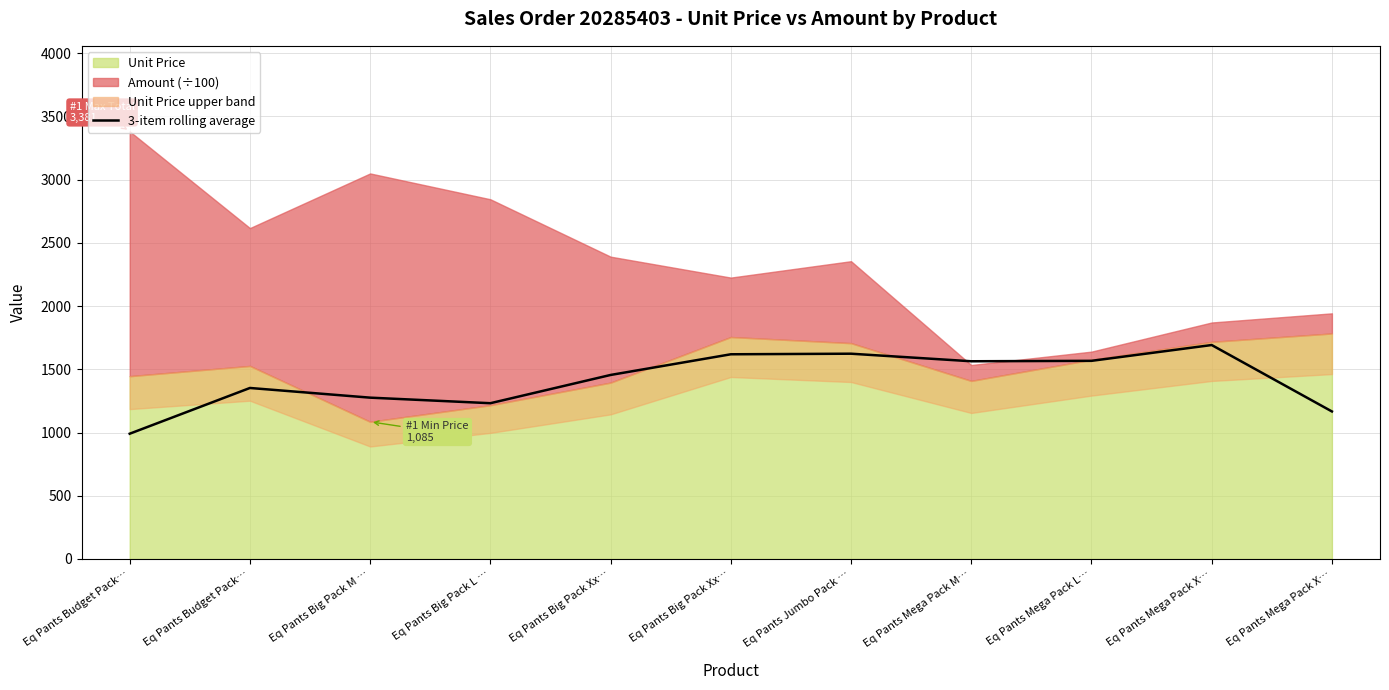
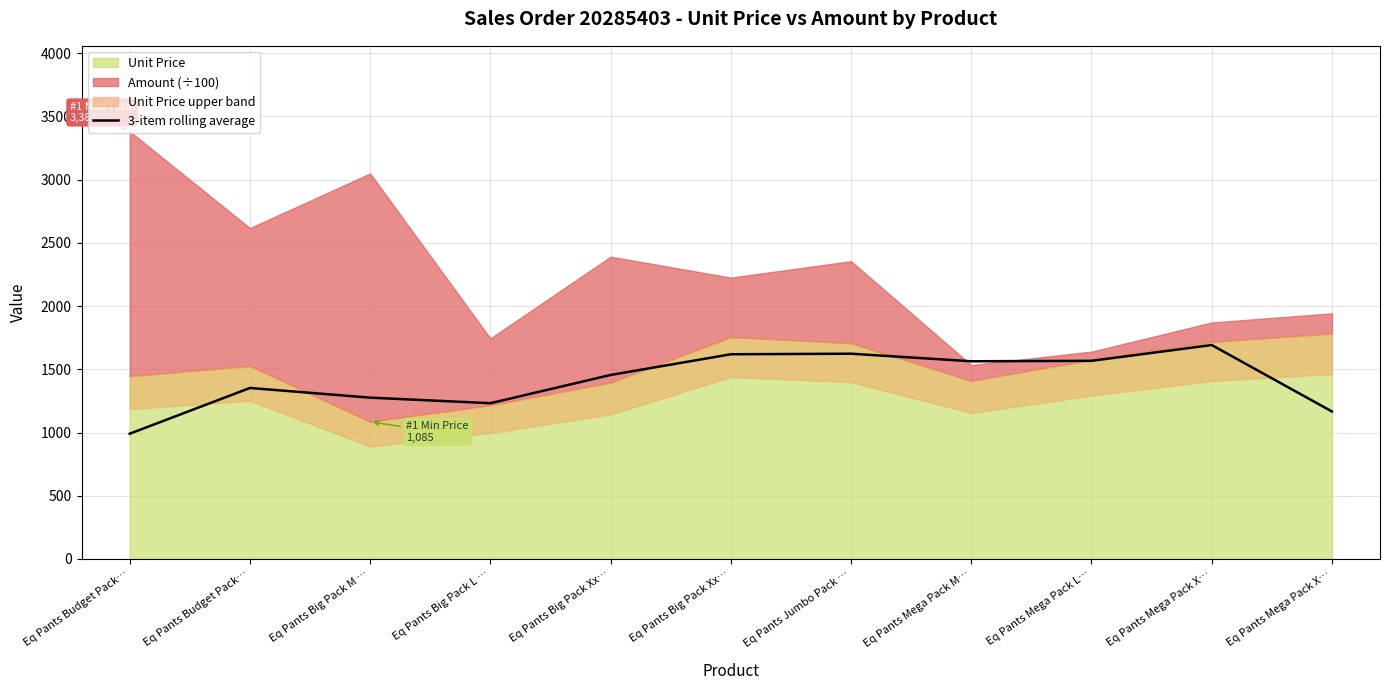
  {
    "3-item rolling average": {
      "Eq Pants Big Pack M …": 1280,
      "Eq Pants Jumbo Pack …": 1620,
      "Eq Pants Mega Pack M…": 1560
    },
    "Unit Price upper band": {
      "Eq Pants Jumbo Pack …": 1710,
      "Eq Pants Mega Pack M…": 1410
    },
    "Amount (÷100)": {
      "Eq Pants Big Pack M …": 1960,
-     "Eq Pants Big Pack L …": 1630,
+     "Eq Pants Big Pack L …": 530,
      "Eq Pants Jumbo Pack …": 650,
      "Eq Pants Mega Pack M…": 130,
      "Eq Pants Mega Pack L…": 60
    }
  }
